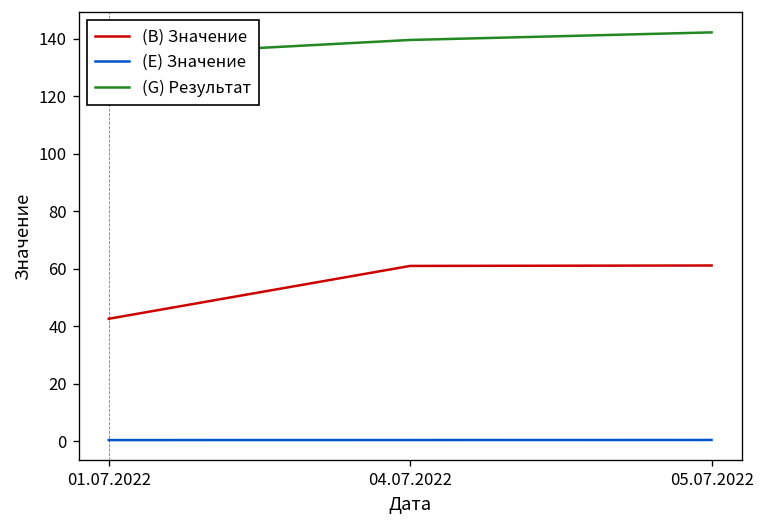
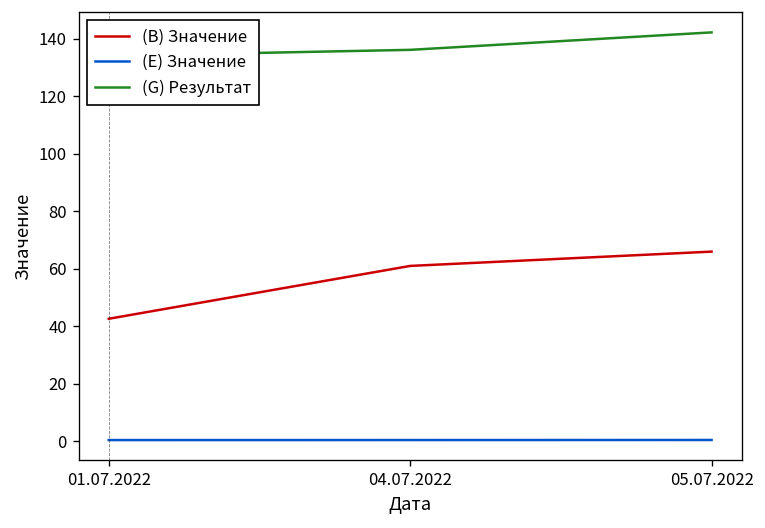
  {
    "(B) Значение": {
      "01.07.2022": 43,
      "04.07.2022": 61,
-     "05.07.2022": 61
+     "05.07.2022": 66
    },
    "(E) Значение": {
      "01.07.2022": 0,
      "04.07.2022": 0,
      "05.07.2022": 0
    },
    "(G) Результат": {
-     "04.07.2022": 140,
+     "04.07.2022": 136,
      "05.07.2022": 142
    }
  }
